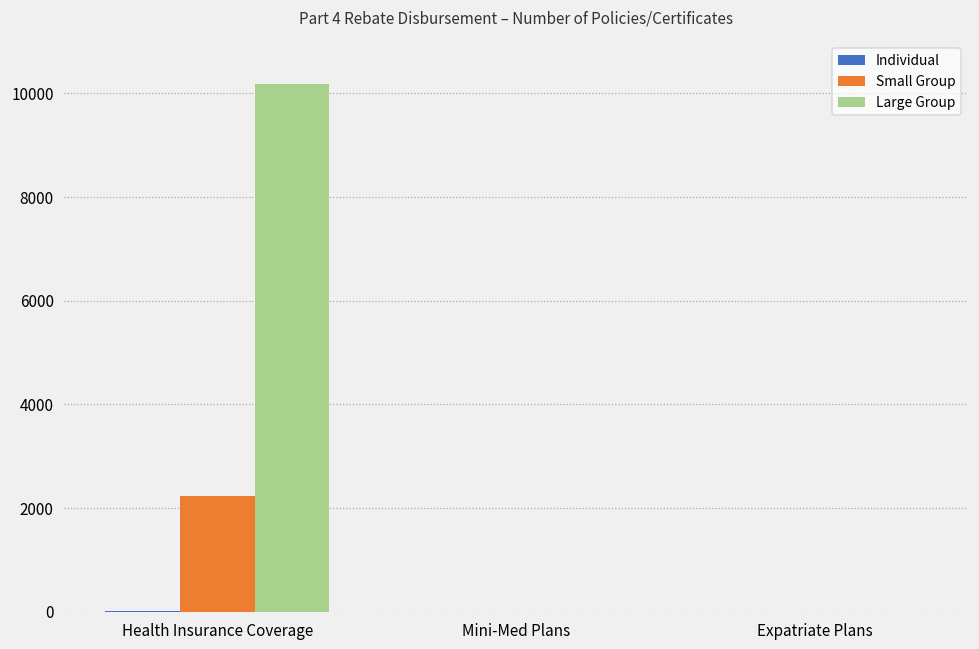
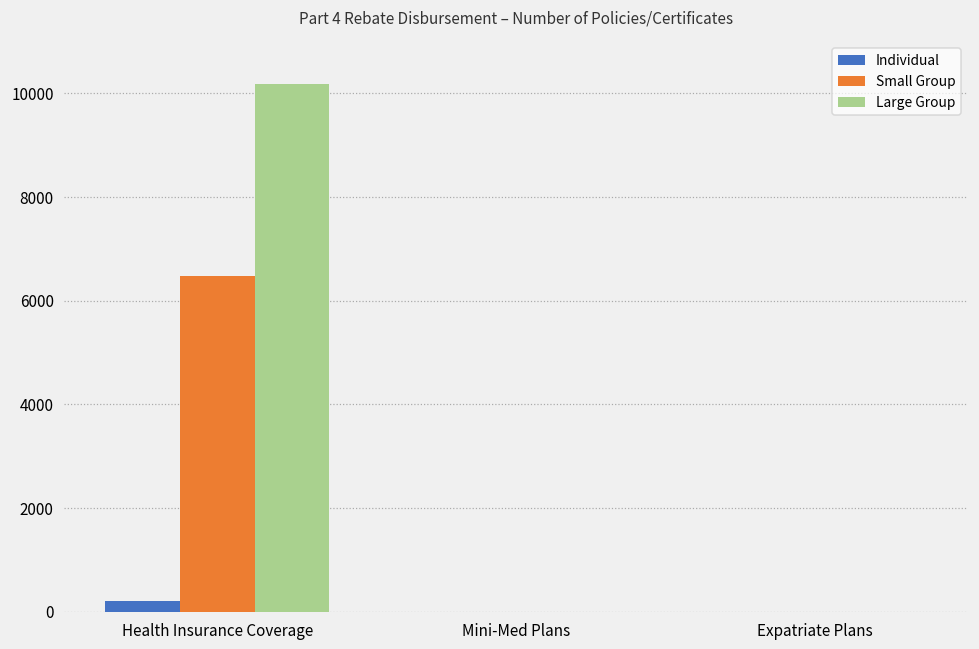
  {
    "Individual": {
-     "Health Insurance Coverage": 0,
+     "Health Insurance Coverage": 200,
      "Mini-Med Plans": 0,
      "Expatriate Plans": 0
    },
    "Small Group": {
-     "Health Insurance Coverage": 2200,
+     "Health Insurance Coverage": 6500,
      "Mini-Med Plans": 0,
      "Expatriate Plans": 0
    },
    "Large Group": {
      "Health Insurance Coverage": 10200,
      "Mini-Med Plans": 0,
      "Expatriate Plans": 0
    }
  }
